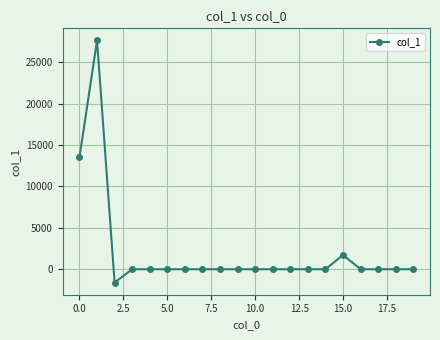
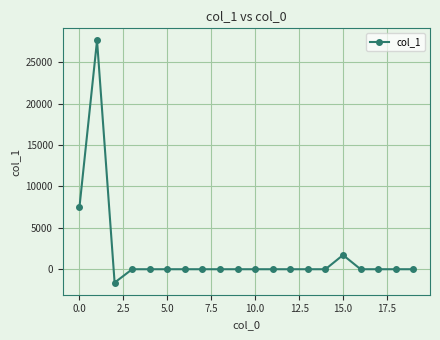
  {
-   "0.0": 14000,
+   "0.0": 8000,
    "5.0": 0,
    "10.0": 0,
    "15.0": 2000
  }
